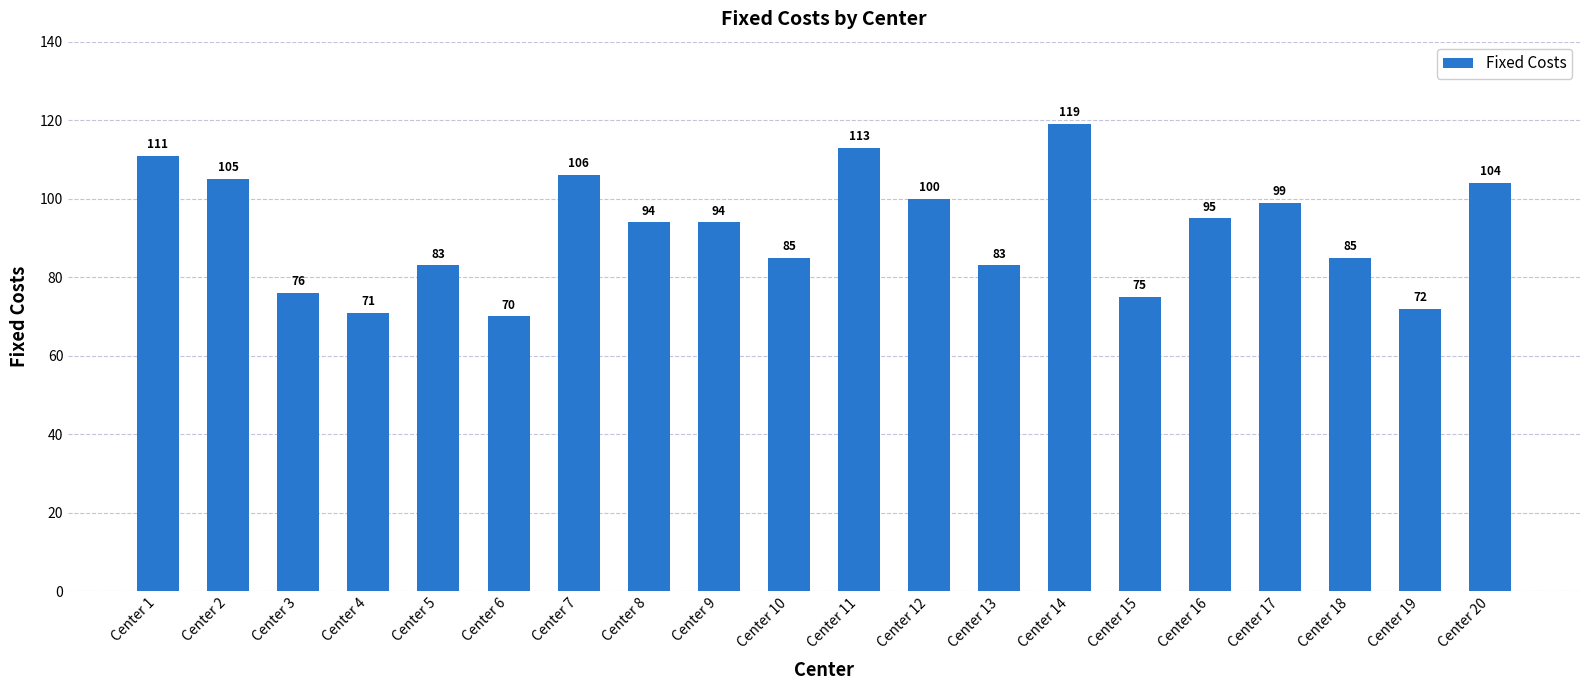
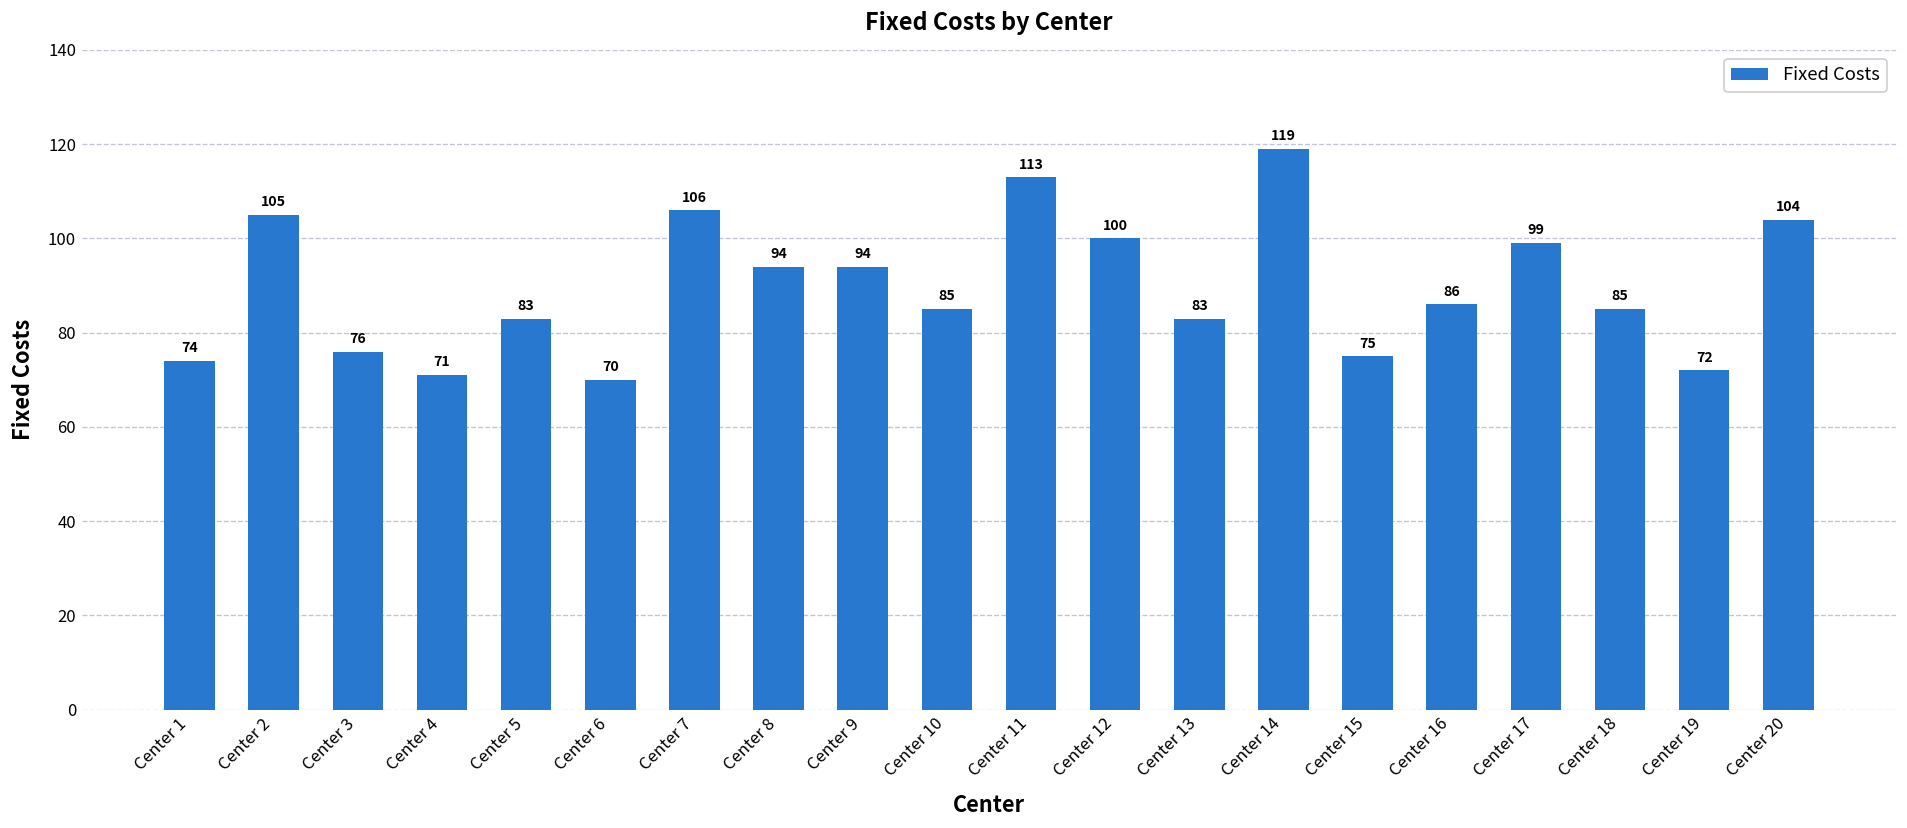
  {
-   "Center 1": 111,
+   "Center 1": 74,
    "Center 2": 105,
    "Center 3": 76,
    "Center 4": 71,
    "Center 5": 83,
    "Center 6": 70,
    "Center 7": 106,
    "Center 8": 94,
    "Center 9": 94,
    "Center 10": 85,
    "Center 11": 113,
    "Center 12": 100,
    "Center 13": 83,
    "Center 14": 119,
    "Center 15": 75,
-   "Center 16": 95,
+   "Center 16": 86,
    "Center 17": 99,
    "Center 18": 85,
    "Center 19": 72,
    "Center 20": 104
  }
